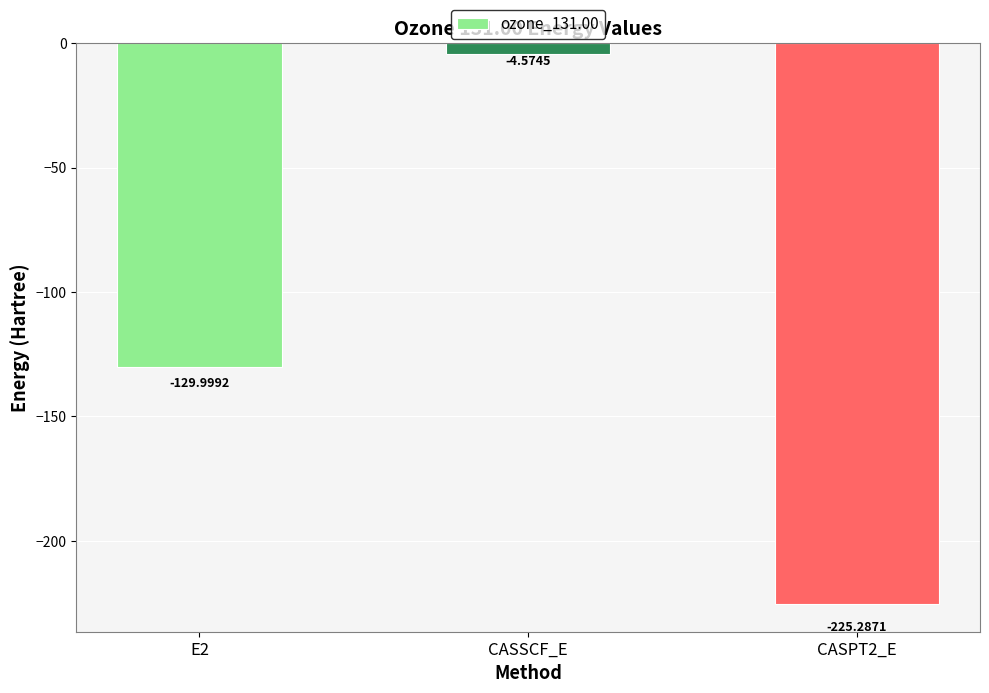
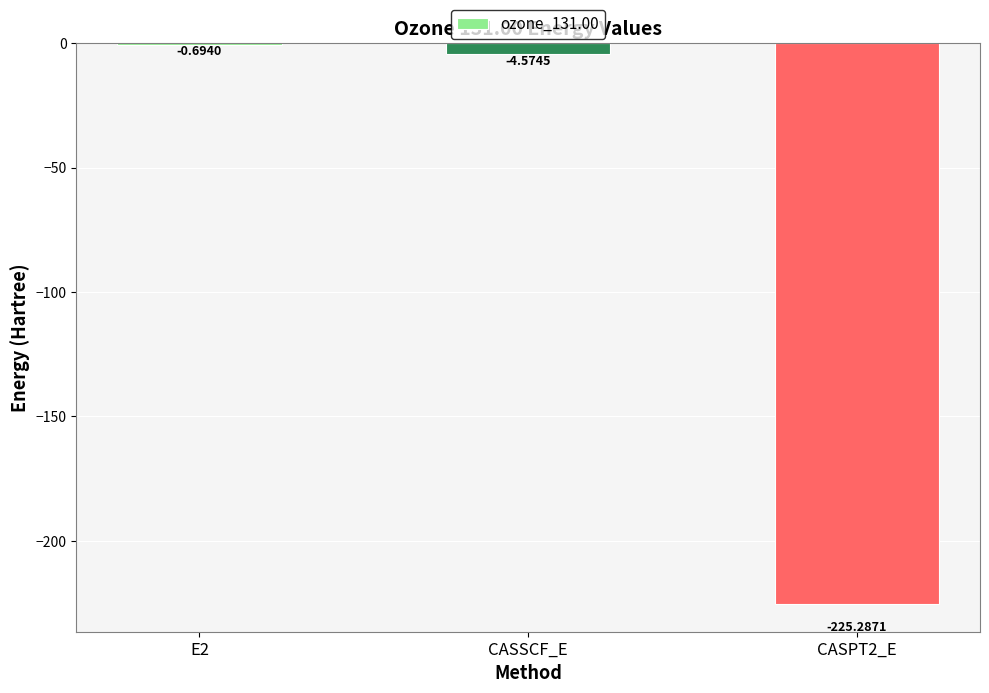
  {
-   "E2": -129.9992,
+   "E2": -0.6940,
    "CASSCF_E": -4.5745,
    "CASPT2_E": -225.2871
  }
